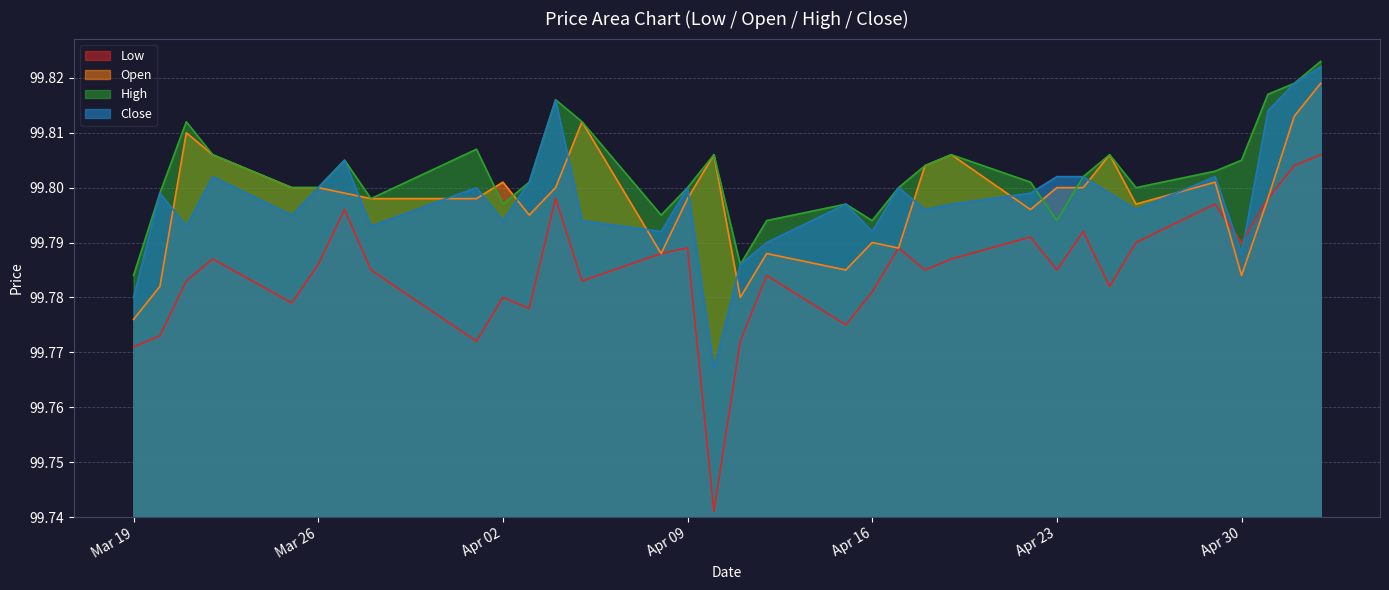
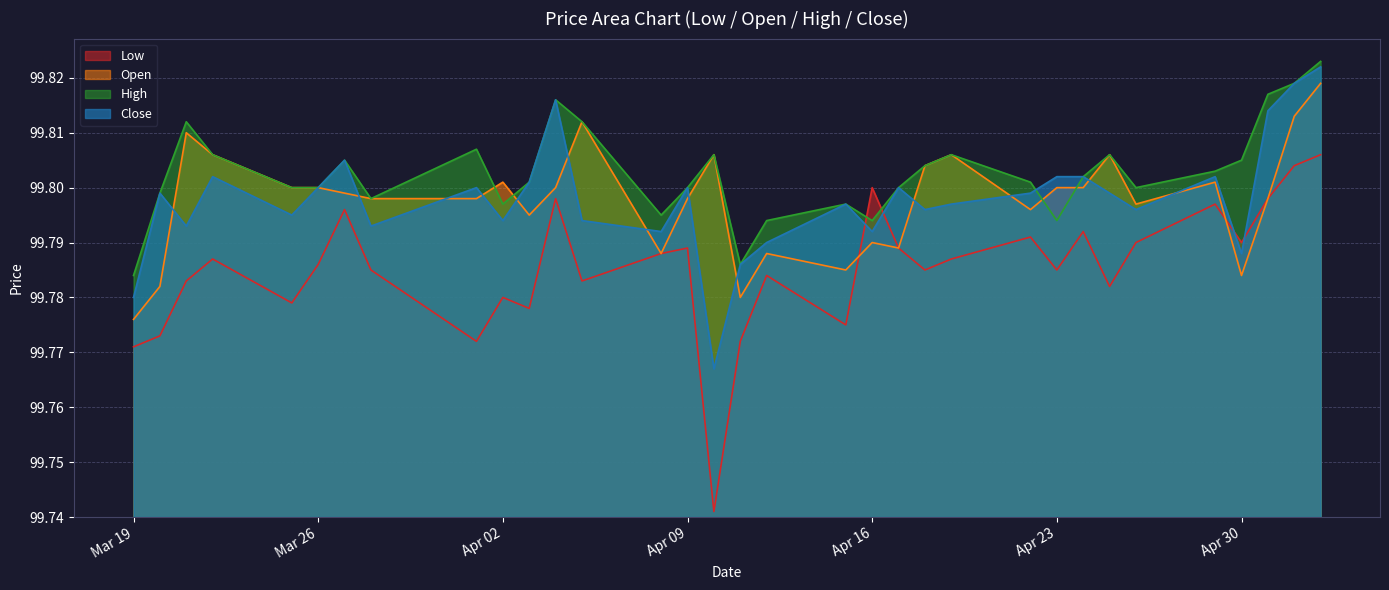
  {
    "Low": {
      "Mar 19": 99.771,
      "Mar 26": 99.786,
      "Apr 02": 99.780,
      "Apr 09": 99.789,
-     "Apr 16": 99.781,
+     "Apr 16": 99.800,
      "Apr 23": 99.785,
      "Apr 30": 99.790
    },
    "Open": {
      "Mar 19": 99.776,
      "Apr 02": 99.801,
      "Apr 09": 99.798,
      "Apr 16": 99.790,
      "Apr 23": 99.800,
      "Apr 30": 99.784
    },
    "High": {
      "Mar 19": 99.784,
      "Apr 02": 99.797,
      "Apr 16": 99.794,
      "Apr 23": 99.794,
      "Apr 30": 99.805
    },
    "Close": {
      "Mar 19": 99.780,
      "Apr 02": 99.794,
      "Apr 16": 99.792,
      "Apr 23": 99.802,
      "Apr 30": 99.788
    }
  }
